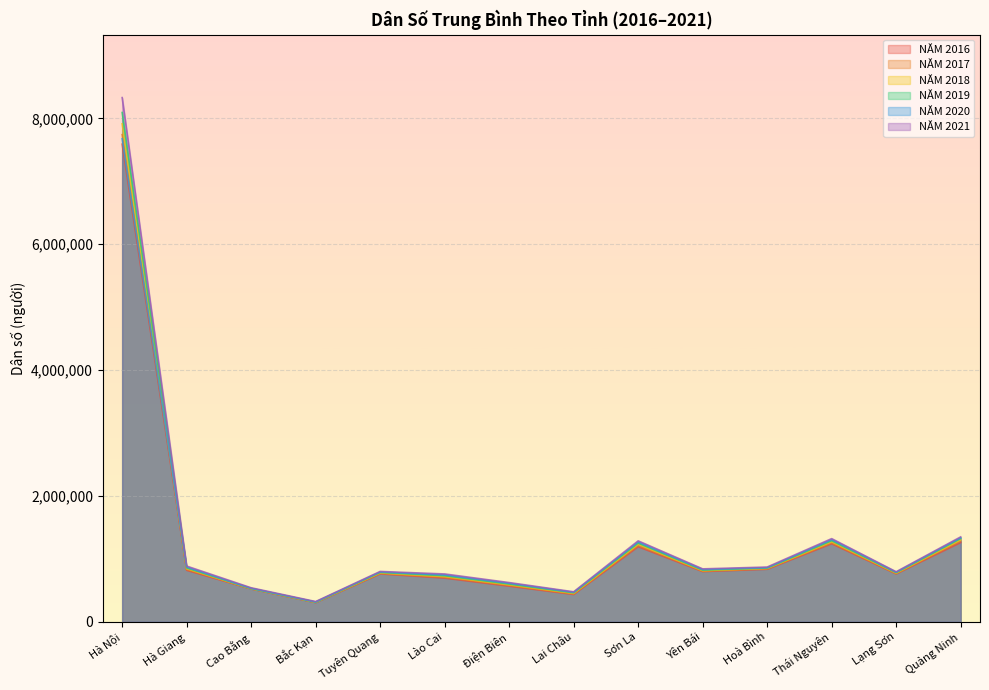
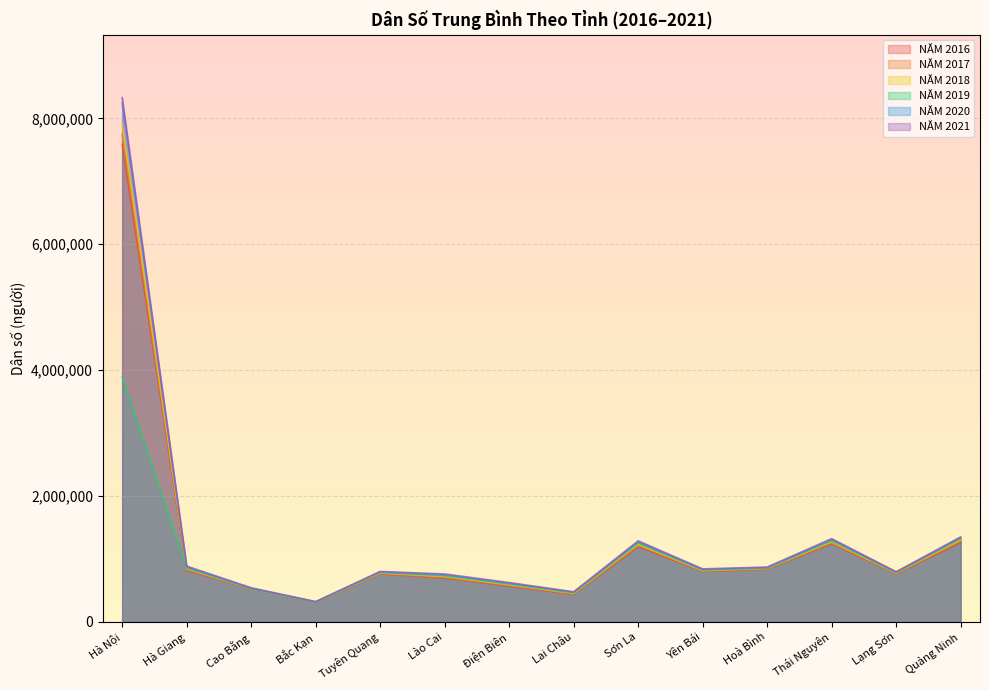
  {
    "NĂM 2019": {
-     "Hà Nội": "8,100,000"
+     "Hà Nội": "3,900,000"
    },
    "NĂM 2020": {
-     "Hà Nội": "7,700,000"
+     "Hà Nội": "8,200,000"
    },
    "NĂM 2021": {
      "Hà Nội": "8,300,000"
    }
  }
